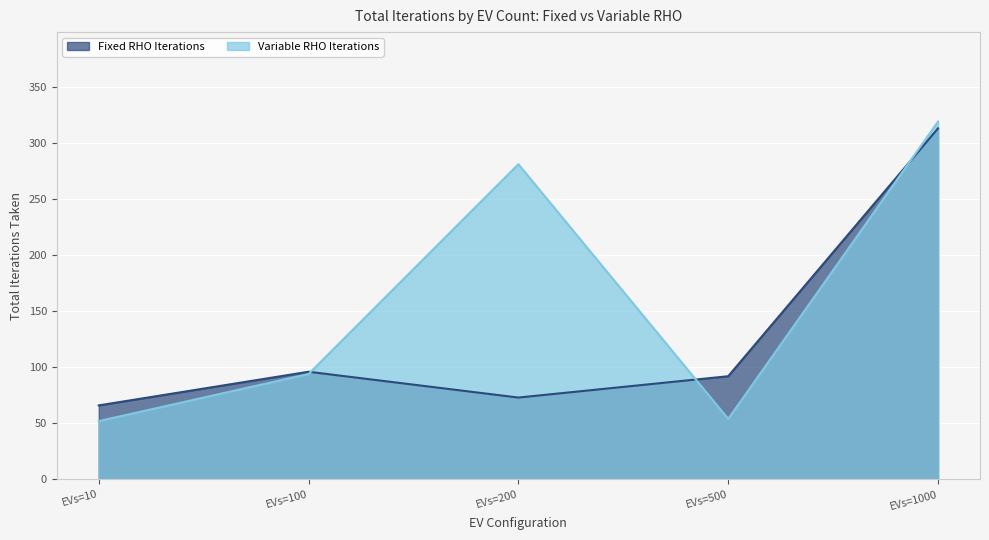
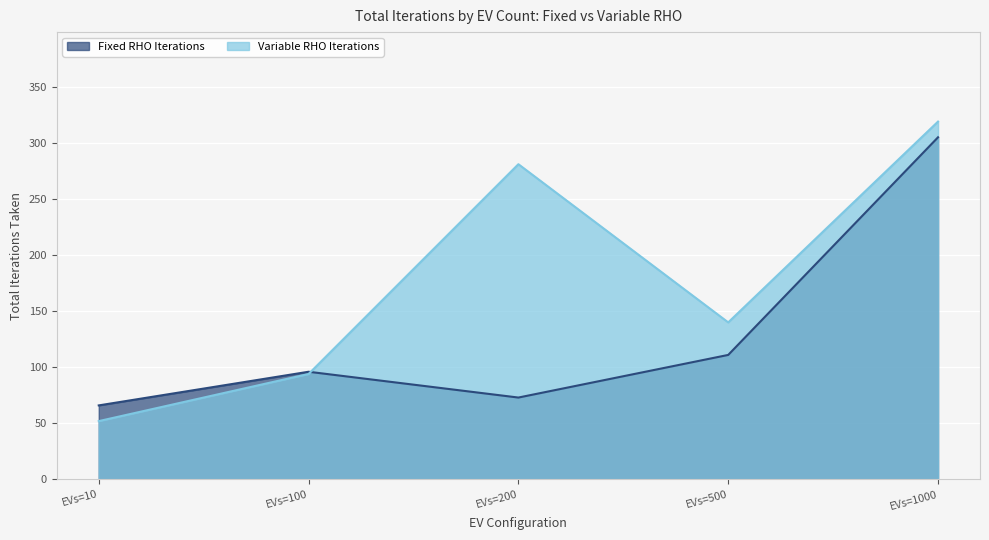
  {
    "Fixed RHO Iterations": {
      "EVs=10": 66,
      "EVs=200": 73,
-     "EVs=500": 92,
-     "EVs=1000": 313
+     "EVs=500": 111,
+     "EVs=1000": 305
    },
    "Variable RHO Iterations": {
      "EVs=10": 52,
      "EVs=200": 281,
-     "EVs=500": 54,
+     "EVs=500": 140,
      "EVs=1000": 319
    }
  }
